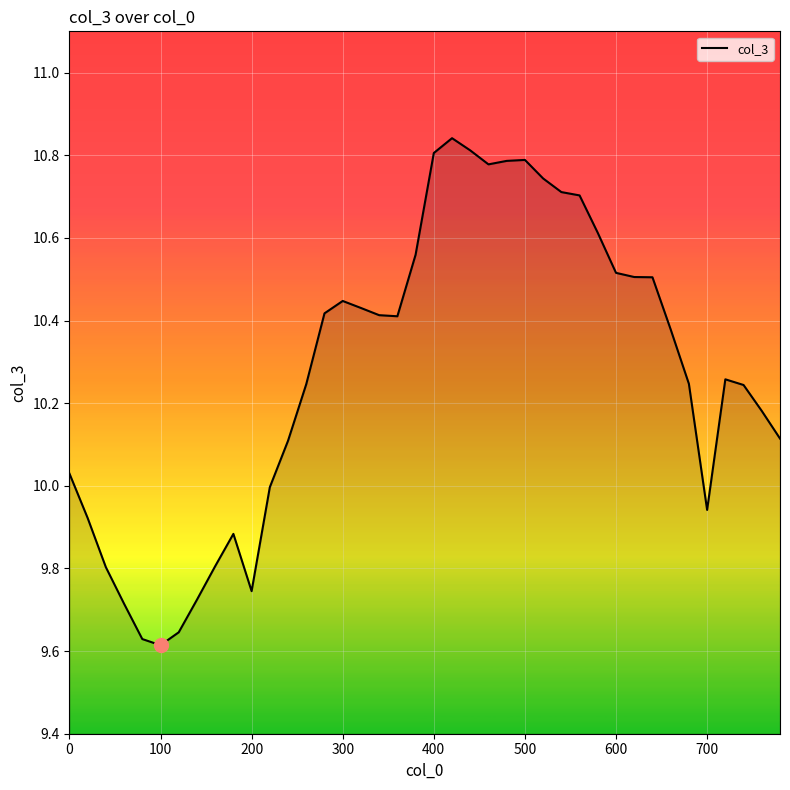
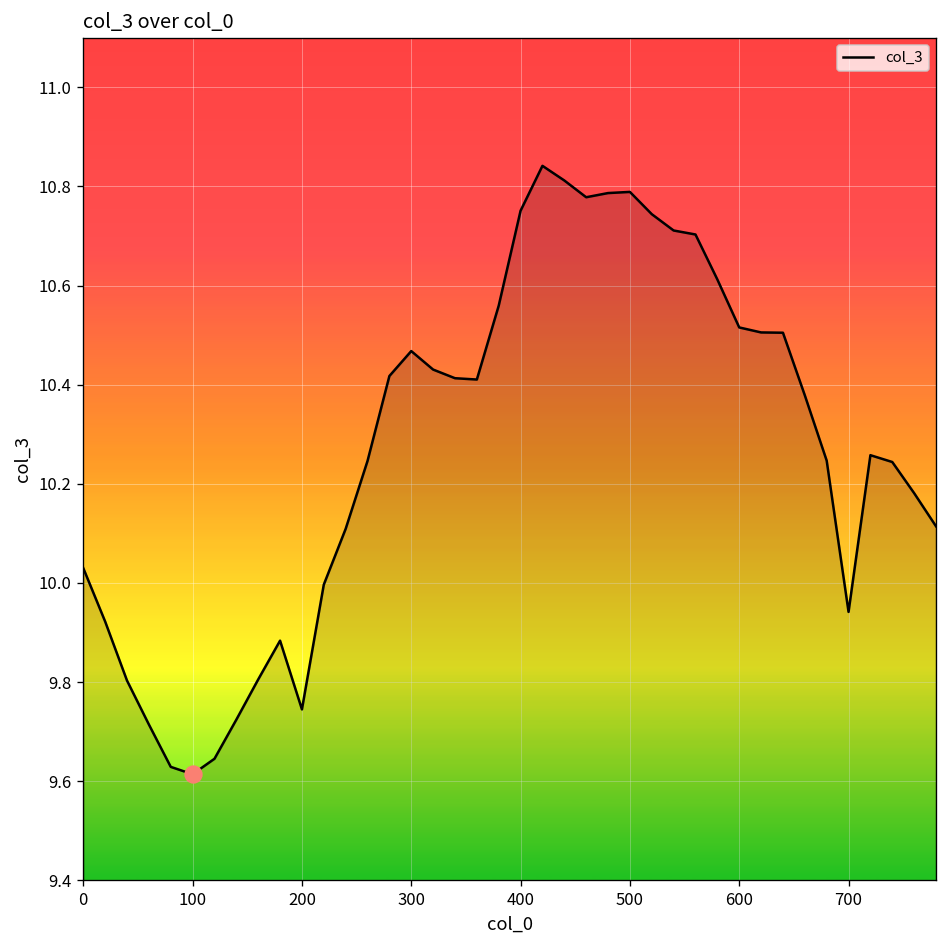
  {
    "col_3": {
      "0": 10.03,
      "200": 9.75,
-     "300": 10.45,
-     "400": 10.81,
+     "300": 10.47,
+     "400": 10.75,
      "500": 10.79,
      "600": 10.52,
      "700": 9.94
    }
  }
